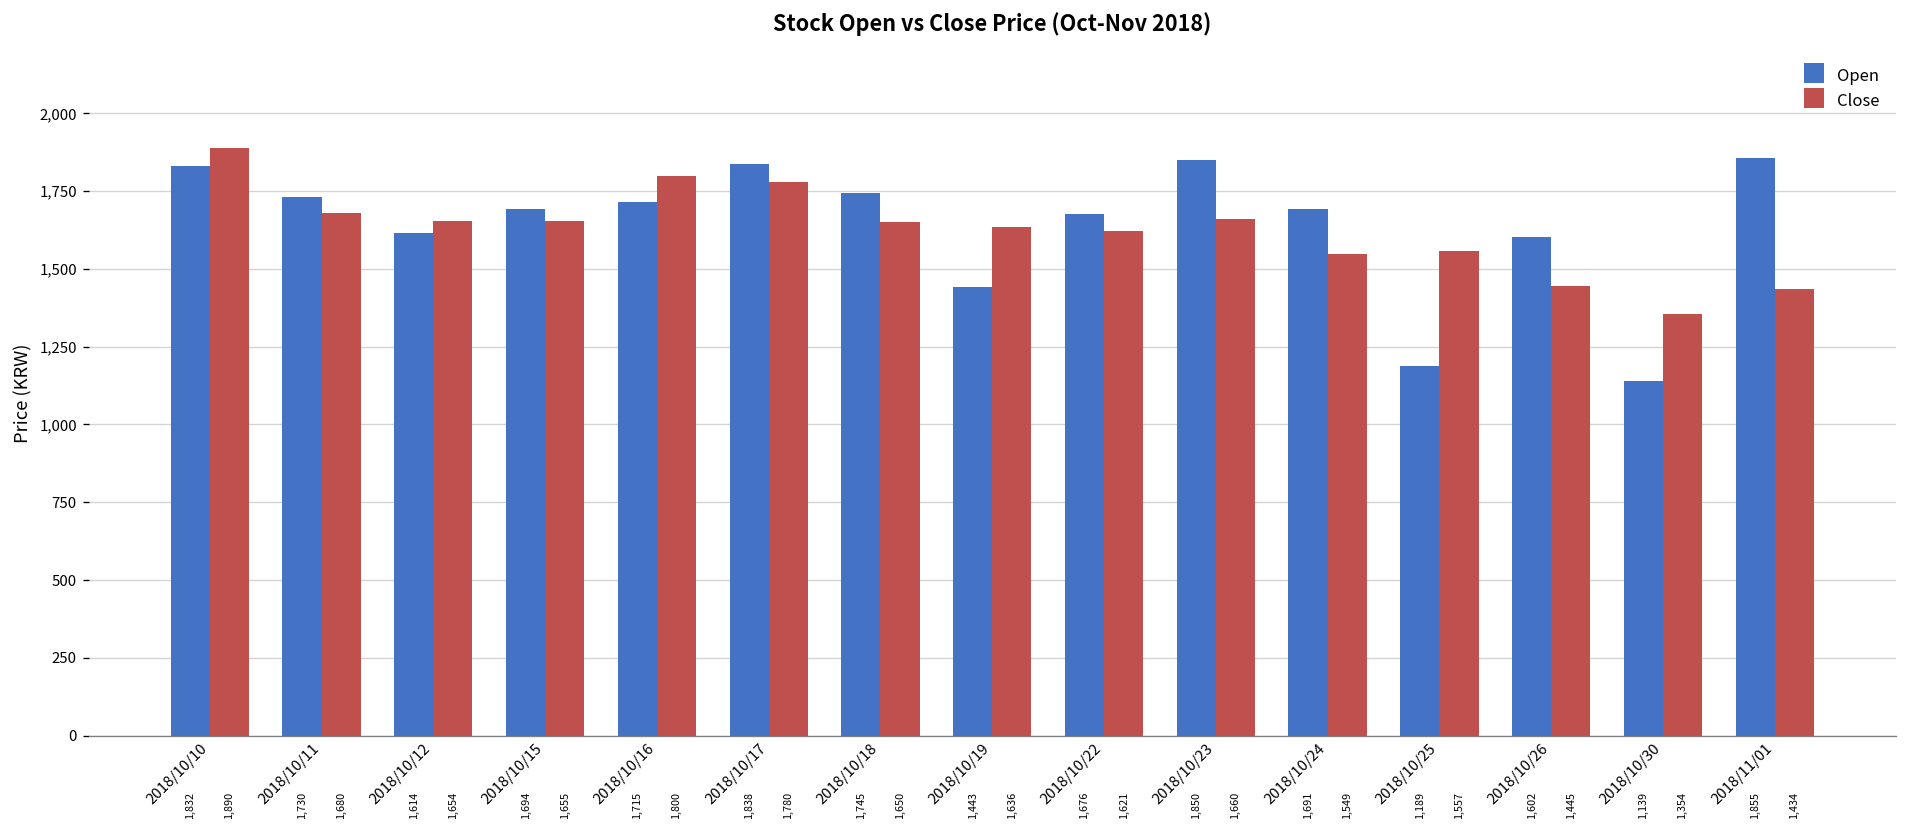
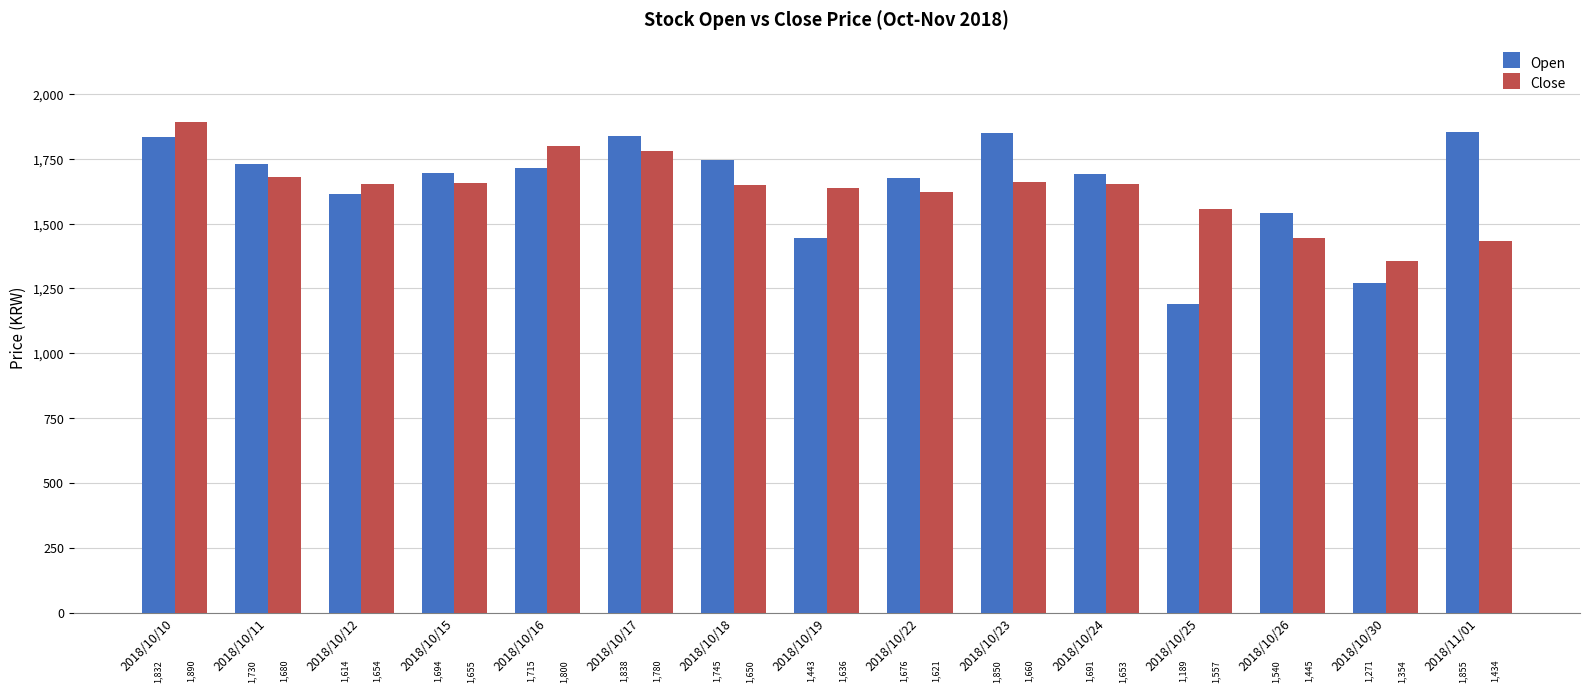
  {
    "Open": {
-     "2018/10/26": "1,602",
-     "2018/10/30": "1,139"
+     "2018/10/26": "1,540",
+     "2018/10/30": "1,271"
    },
    "Close": {
-     "2018/10/24": "1,549"
+     "2018/10/24": "1,653"
    }
  }
